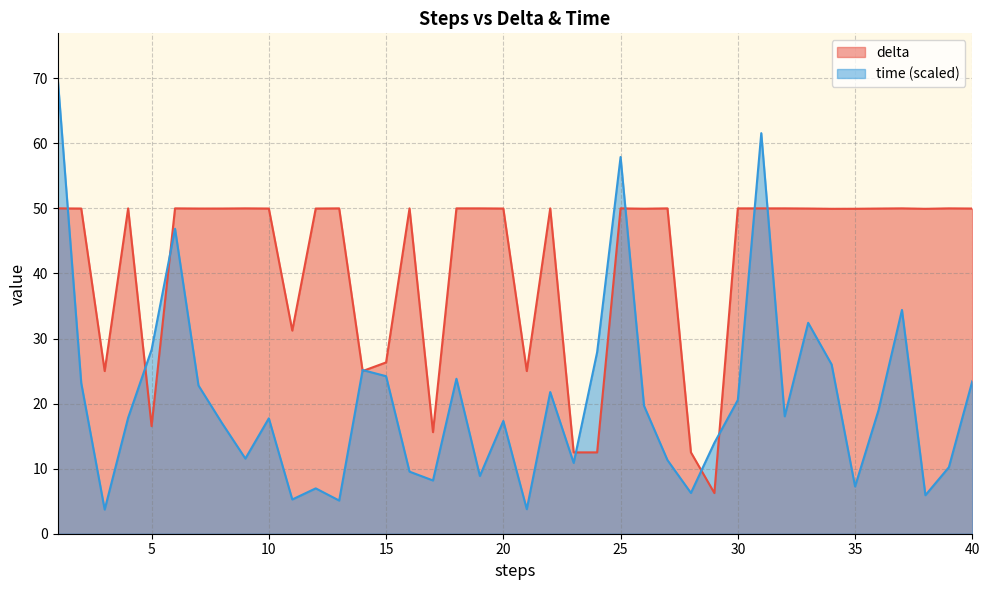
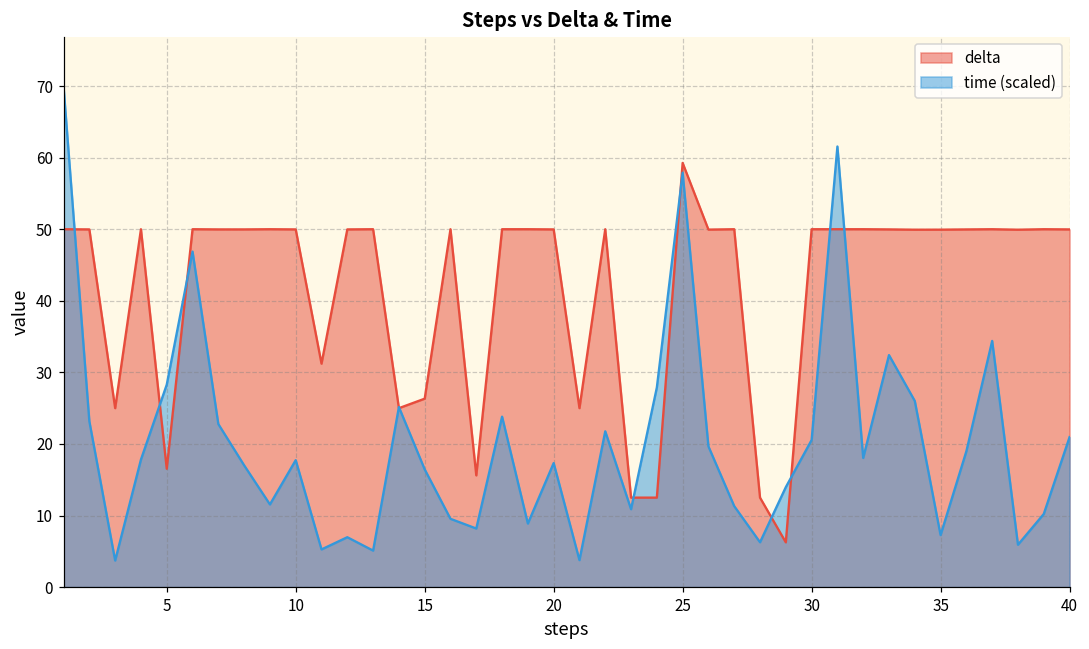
  {
    "delta": {
      "5": 17,
      "10": 50,
      "15": 26,
      "20": 50,
-     "25": 50,
+     "25": 59,
      "30": 50,
      "35": 50,
      "40": 50
    },
    "time (scaled)": {
      "5": 28,
      "10": 18,
-     "15": 24,
+     "15": 16,
      "20": 17,
      "25": 58,
      "30": 21,
      "35": 7,
-     "40": 23
+     "40": 21
    }
  }
